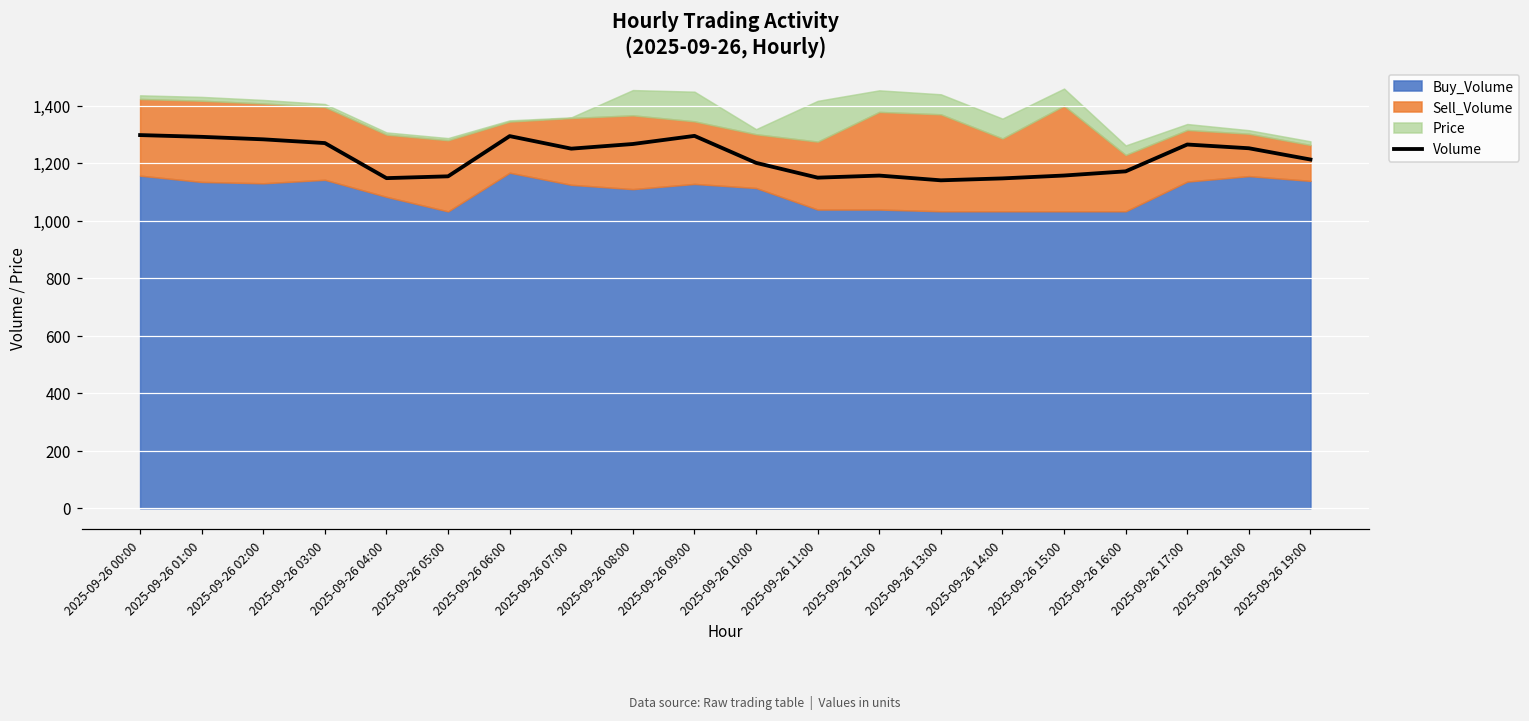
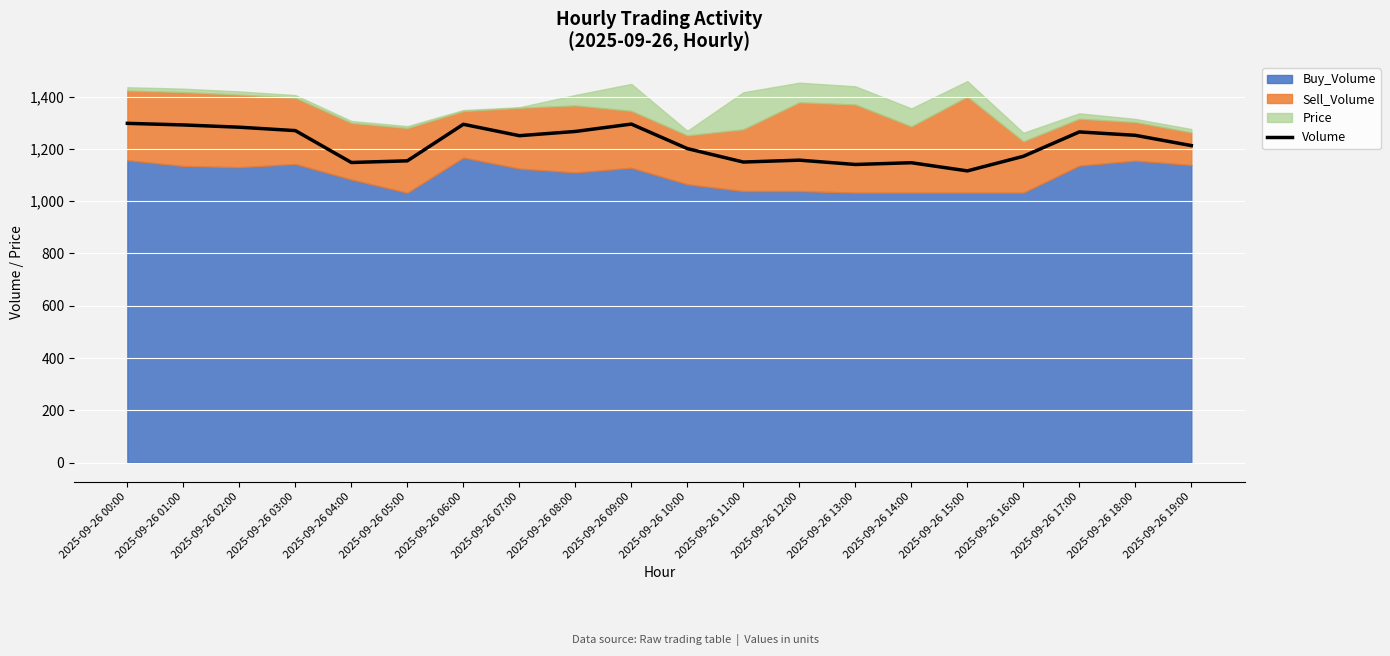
  {
    "Volume": {
      "2025-09-26 00:00": "1,300",
      "2025-09-26 01:00": "1,290",
      "2025-09-26 02:00": "1,280",
      "2025-09-26 03:00": "1,270",
      "2025-09-26 04:00": "1,150",
      "2025-09-26 05:00": "1,150",
      "2025-09-26 06:00": "1,290",
      "2025-09-26 07:00": "1,250",
      "2025-09-26 08:00": "1,270",
      "2025-09-26 09:00": "1,290",
      "2025-09-26 10:00": "1,200",
      "2025-09-26 11:00": "1,150",
      "2025-09-26 12:00": "1,160",
      "2025-09-26 13:00": "1,140",
      "2025-09-26 14:00": "1,150",
-     "2025-09-26 15:00": "1,160",
+     "2025-09-26 15:00": "1,120",
      "2025-09-26 16:00": "1,170",
      "2025-09-26 17:00": "1,260",
      "2025-09-26 18:00": "1,250",
      "2025-09-26 19:00": "1,210"
    },
    "Buy_Volume": {
      "2025-09-26 00:00": "1,160",
      "2025-09-26 01:00": "1,130",
      "2025-09-26 02:00": "1,130",
      "2025-09-26 03:00": "1,140",
      "2025-09-26 04:00": "1,080",
      "2025-09-26 05:00": "1,030",
      "2025-09-26 06:00": "1,170",
      "2025-09-26 07:00": "1,120",
      "2025-09-26 08:00": "1,110",
      "2025-09-26 09:00": "1,130",
-     "2025-09-26 10:00": "1,110",
+     "2025-09-26 10:00": "1,060",
      "2025-09-26 11:00": "1,040",
      "2025-09-26 12:00": "1,040",
      "2025-09-26 13:00": "1,030",
      "2025-09-26 14:00": "1,030",
      "2025-09-26 15:00": "1,030",
      "2025-09-26 16:00": "1,030",
      "2025-09-26 17:00": "1,140",
      "2025-09-26 18:00": "1,150",
      "2025-09-26 19:00": "1,140"
    },
    "Sell_Volume": {
      "2025-09-26 00:00": "270",
      "2025-09-26 01:00": "280",
      "2025-09-26 02:00": "280",
      "2025-09-26 03:00": "250",
      "2025-09-26 08:00": "260",
      "2025-09-26 09:00": "220",
      "2025-09-26 10:00": "190",
      "2025-09-26 11:00": "240",
      "2025-09-26 12:00": "340",
      "2025-09-26 13:00": "340",
      "2025-09-26 14:00": "250",
      "2025-09-26 15:00": "370",
      "2025-09-26 16:00": "200",
      "2025-09-26 17:00": "180",
      "2025-09-26 18:00": "150",
      "2025-09-26 19:00": "120"
    },
    "Price": {
      "2025-09-26 00:00": "10",
      "2025-09-26 01:00": "10",
      "2025-09-26 02:00": "10",
      "2025-09-26 03:00": "10",
-     "2025-09-26 08:00": "90",
+     "2025-09-26 08:00": "40",
      "2025-09-26 09:00": "100",
      "2025-09-26 10:00": "20",
      "2025-09-26 11:00": "140",
      "2025-09-26 12:00": "80",
      "2025-09-26 13:00": "70",
      "2025-09-26 14:00": "70",
      "2025-09-26 15:00": "60",
      "2025-09-26 16:00": "30",
      "2025-09-26 17:00": "20",
      "2025-09-26 18:00": "10",
      "2025-09-26 19:00": "10"
    }
  }
